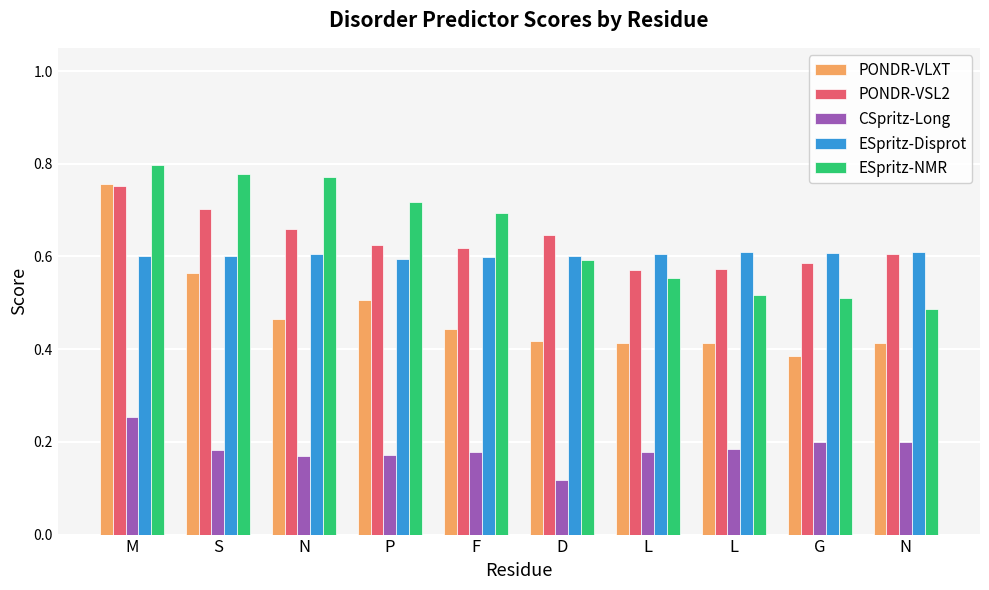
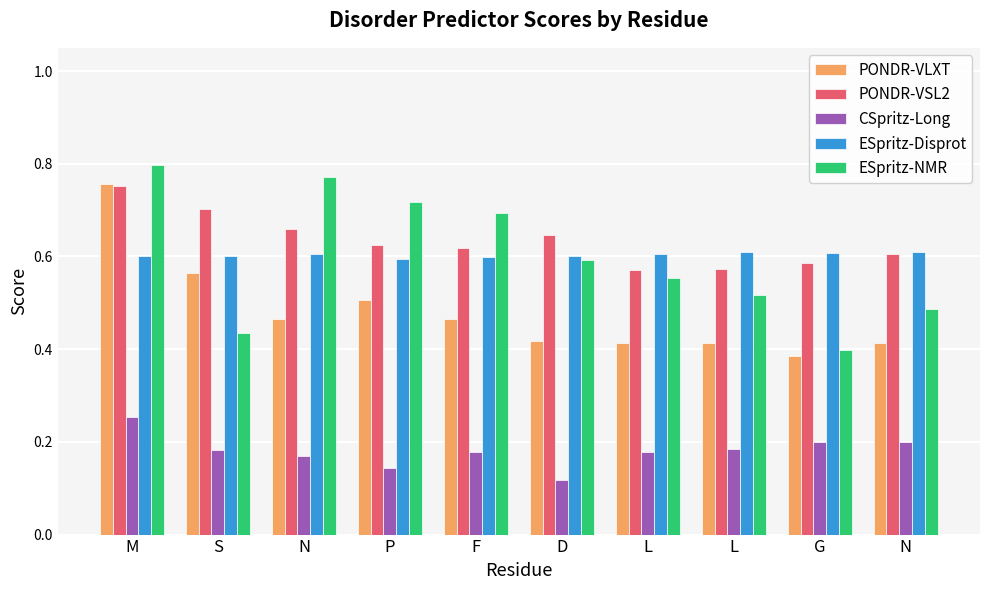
  {
    "PONDR-VLXT": {
      "M": 0.76,
      "S": 0.56,
      "P": 0.51,
-     "F": 0.44,
+     "F": 0.47,
      "D": 0.42,
      "G": 0.38
    },
    "PONDR-VSL2": {
      "M": 0.75,
      "S": 0.70,
      "P": 0.63,
      "F": 0.62,
      "D": 0.65,
      "G": 0.59
    },
    "CSpritz-Long": {
      "M": 0.25,
      "S": 0.18,
-     "P": 0.17,
+     "P": 0.14,
      "F": 0.18,
      "D": 0.12,
      "G": 0.20
    },
    "ESpritz-Disprot": {
      "M": 0.60,
      "S": 0.60,
      "P": 0.59,
      "F": 0.60,
      "D": 0.60,
      "G": 0.61
    },
    "ESpritz-NMR": {
      "M": 0.80,
-     "S": 0.78,
+     "S": 0.44,
      "P": 0.72,
      "F": 0.69,
      "D": 0.59,
-     "G": 0.51
+     "G": 0.40
    }
  }
